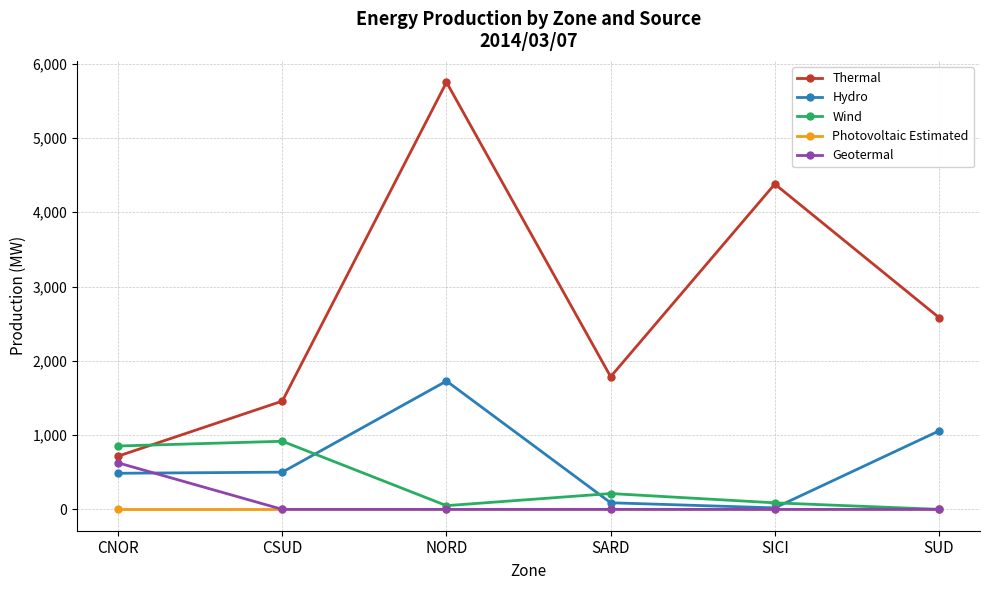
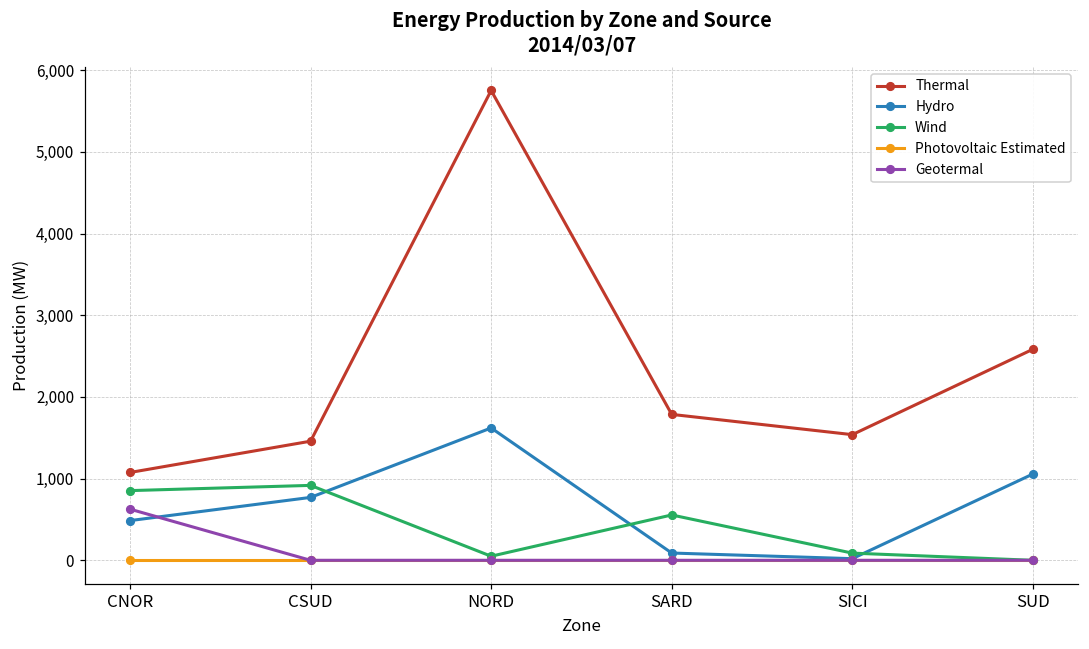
  {
    "Thermal": {
-     "CNOR": "700",
+     "CNOR": "1,100",
      "CSUD": "1,500",
      "NORD": "5,800",
      "SARD": "1,800",
-     "SICI": "4,400",
+     "SICI": "1,500",
      "SUD": "2,600"
    },
    "Hydro": {
      "CNOR": "500",
-     "CSUD": "500",
-     "NORD": "1,700",
+     "CSUD": "800",
+     "NORD": "1,600",
      "SARD": "100",
      "SUD": "1,100"
    },
    "Wind": {
      "CNOR": "900",
      "CSUD": "900",
      "NORD": "100",
-     "SARD": "200",
+     "SARD": "600",
      "SICI": "100"
    },
    "Photovoltaic Estimated": {
      "CNOR": "0"
    },
    "Geotermal": {
      "CNOR": "600"
    }
  }
